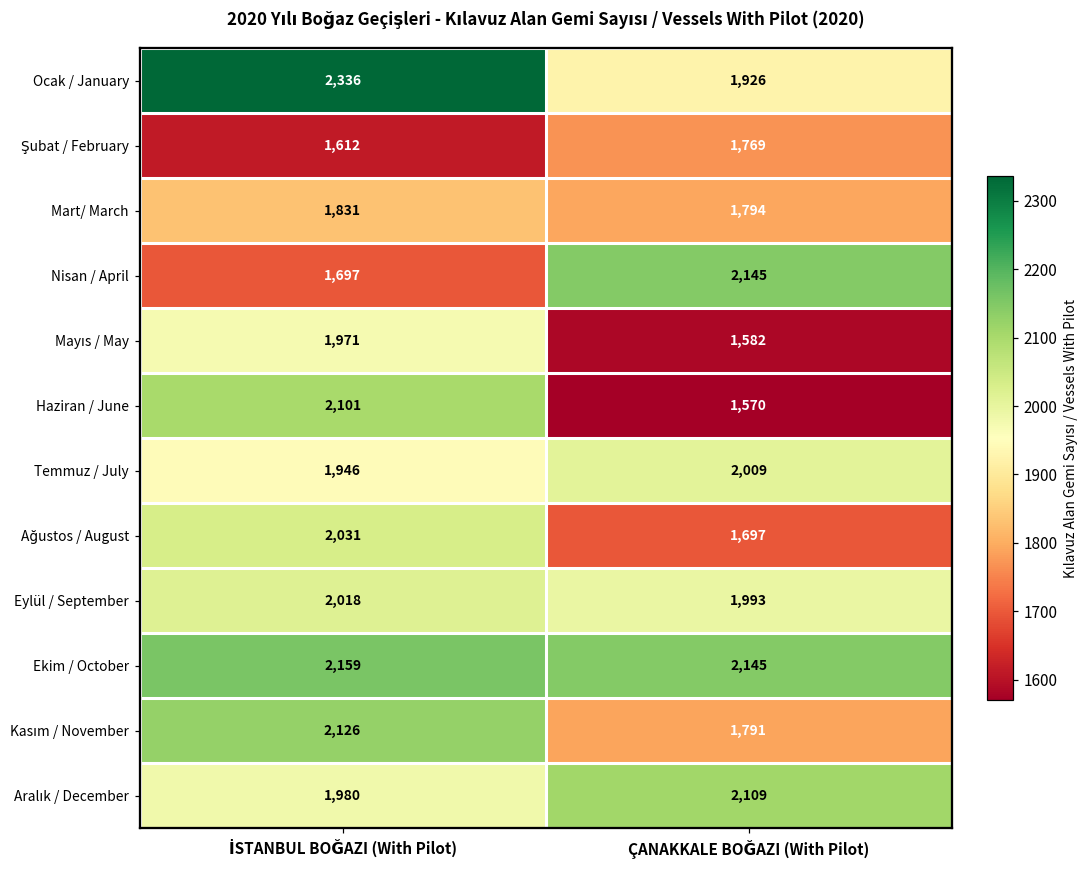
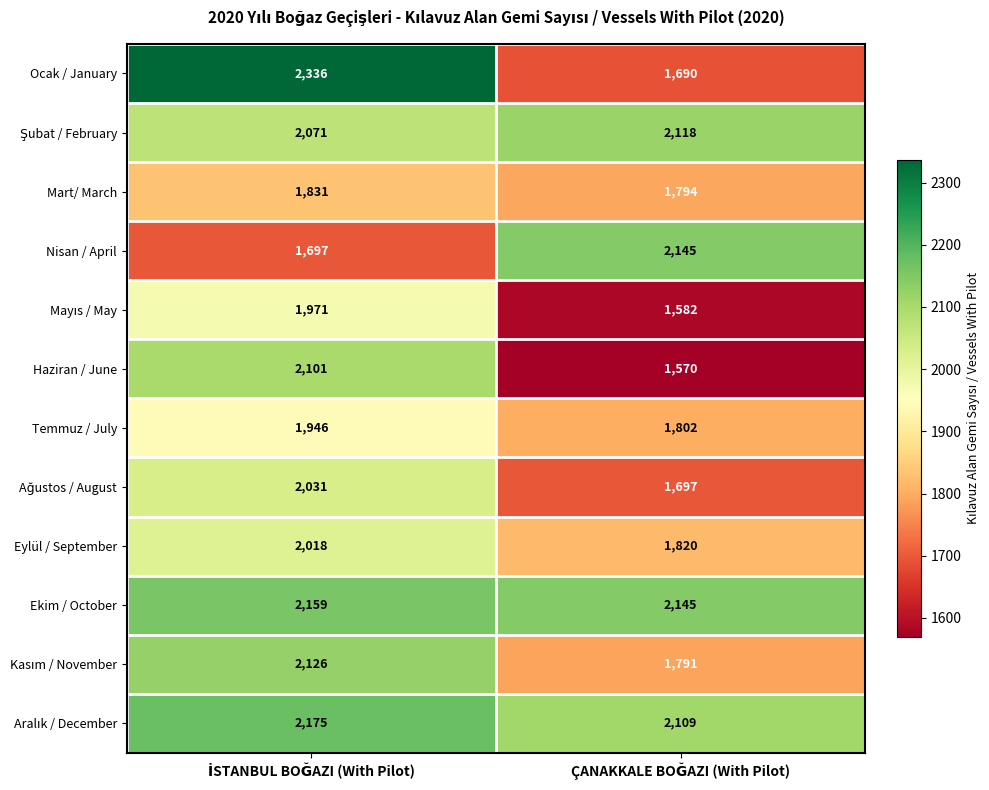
  {
    "Ocak / January": {
      "İSTANBUL BOĞAZI (With Pilot)": "2,336",
-     "ÇANAKKALE BOĞAZI (With Pilot)": "1,926"
+     "ÇANAKKALE BOĞAZI (With Pilot)": "1,690"
    },
    "Şubat / February": {
-     "İSTANBUL BOĞAZI (With Pilot)": "1,612",
-     "ÇANAKKALE BOĞAZI (With Pilot)": "1,769"
+     "İSTANBUL BOĞAZI (With Pilot)": "2,071",
+     "ÇANAKKALE BOĞAZI (With Pilot)": "2,118"
    },
    "Mart/ March": {
      "İSTANBUL BOĞAZI (With Pilot)": "1,831",
      "ÇANAKKALE BOĞAZI (With Pilot)": "1,794"
    },
    "Nisan / April": {
      "İSTANBUL BOĞAZI (With Pilot)": "1,697",
      "ÇANAKKALE BOĞAZI (With Pilot)": "2,145"
    },
    "Mayıs / May": {
      "İSTANBUL BOĞAZI (With Pilot)": "1,971",
      "ÇANAKKALE BOĞAZI (With Pilot)": "1,582"
    },
    "Haziran / June": {
      "İSTANBUL BOĞAZI (With Pilot)": "2,101",
      "ÇANAKKALE BOĞAZI (With Pilot)": "1,570"
    },
    "Temmuz / July": {
      "İSTANBUL BOĞAZI (With Pilot)": "1,946",
-     "ÇANAKKALE BOĞAZI (With Pilot)": "2,009"
+     "ÇANAKKALE BOĞAZI (With Pilot)": "1,802"
    },
    "Ağustos / August": {
      "İSTANBUL BOĞAZI (With Pilot)": "2,031",
      "ÇANAKKALE BOĞAZI (With Pilot)": "1,697"
    },
    "Eylül / September": {
      "İSTANBUL BOĞAZI (With Pilot)": "2,018",
-     "ÇANAKKALE BOĞAZI (With Pilot)": "1,993"
+     "ÇANAKKALE BOĞAZI (With Pilot)": "1,820"
    },
    "Ekim / October": {
      "İSTANBUL BOĞAZI (With Pilot)": "2,159",
      "ÇANAKKALE BOĞAZI (With Pilot)": "2,145"
    },
    "Kasım / November": {
      "İSTANBUL BOĞAZI (With Pilot)": "2,126",
      "ÇANAKKALE BOĞAZI (With Pilot)": "1,791"
    },
    "Aralık / December": {
-     "İSTANBUL BOĞAZI (With Pilot)": "1,980",
+     "İSTANBUL BOĞAZI (With Pilot)": "2,175",
      "ÇANAKKALE BOĞAZI (With Pilot)": "2,109"
    }
  }
